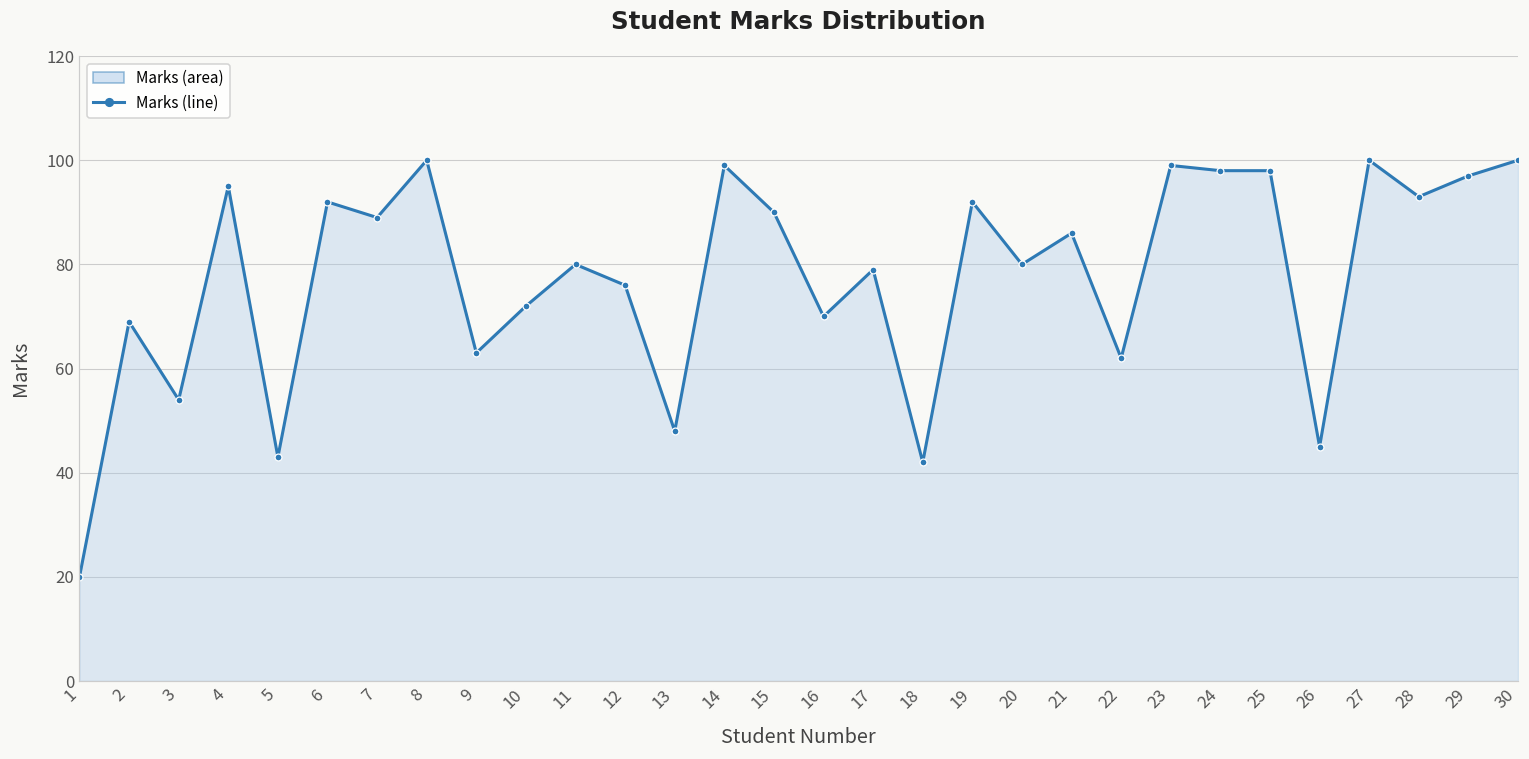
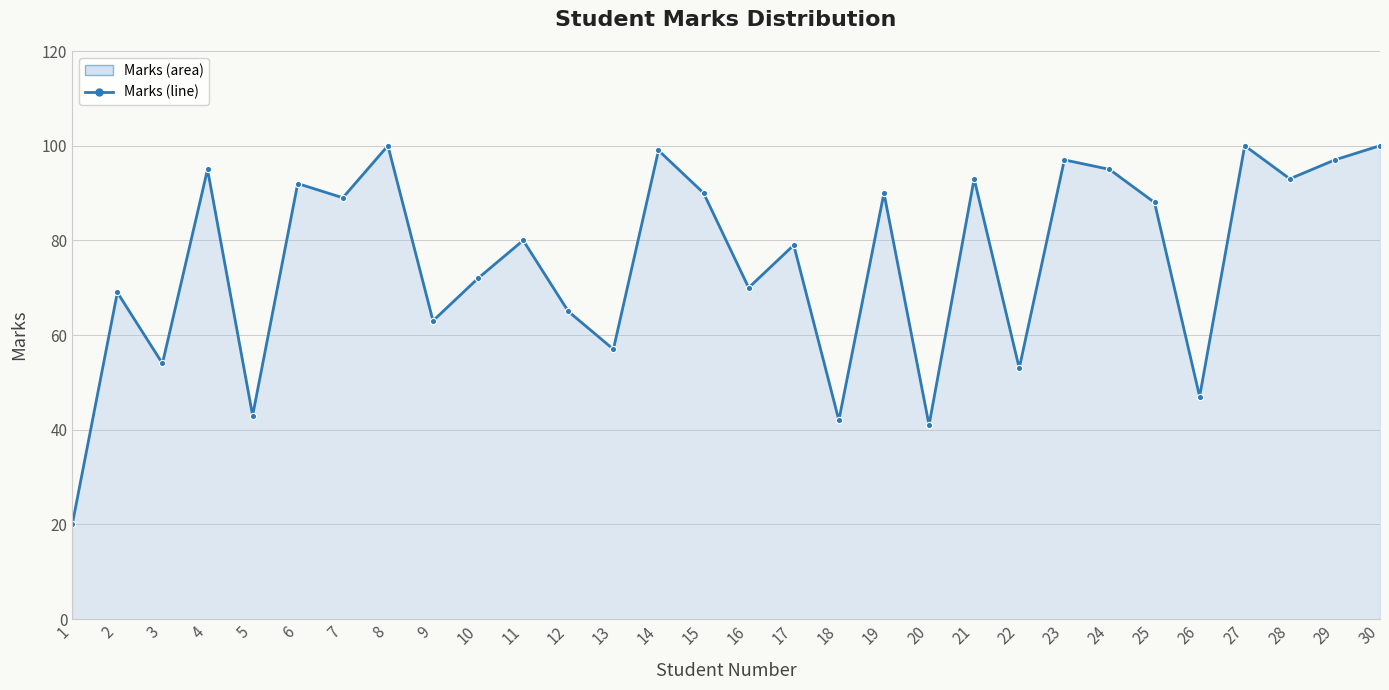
  {
    "1": 20,
    "2": 69,
    "3": 54,
    "4": 95,
    "5": 43,
    "6": 92,
    "7": 89,
    "8": 100,
    "9": 63,
    "10": 72,
    "11": 80,
-   "12": 76,
-   "13": 48,
+   "12": 65,
+   "13": 57,
    "14": 99,
    "15": 90,
    "16": 70,
    "17": 79,
    "18": 42,
-   "19": 92,
-   "20": 80,
-   "21": 86,
-   "22": 62,
-   "23": 99,
-   "24": 98,
-   "25": 98,
-   "26": 45,
+   "19": 90,
+   "20": 41,
+   "21": 93,
+   "22": 53,
+   "23": 97,
+   "24": 95,
+   "25": 88,
+   "26": 47,
    "27": 100,
    "28": 93,
    "29": 97,
    "30": 100
  }
